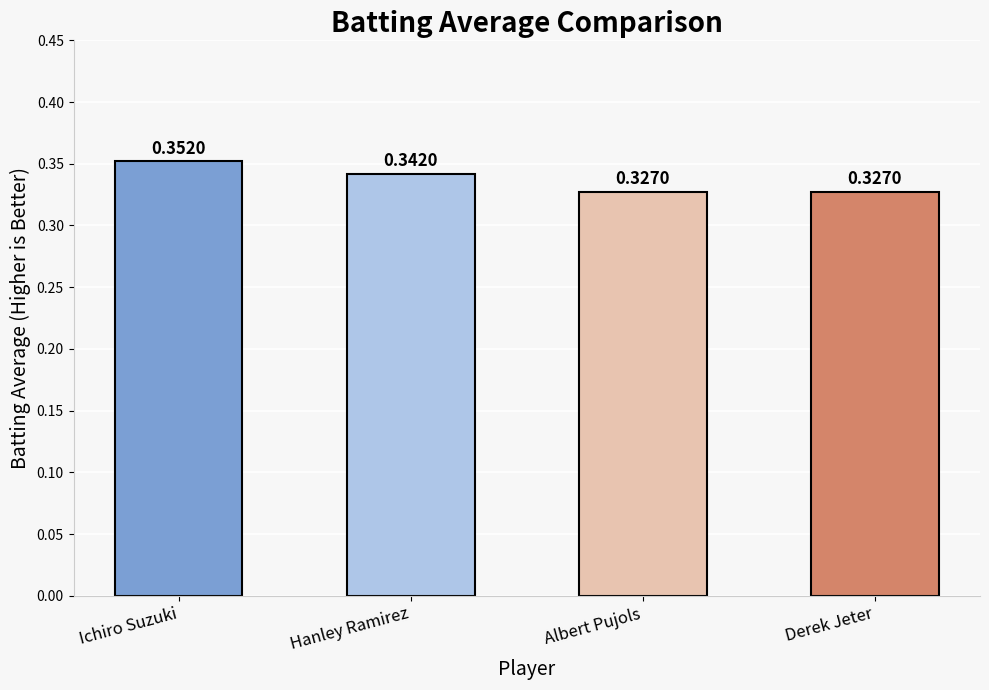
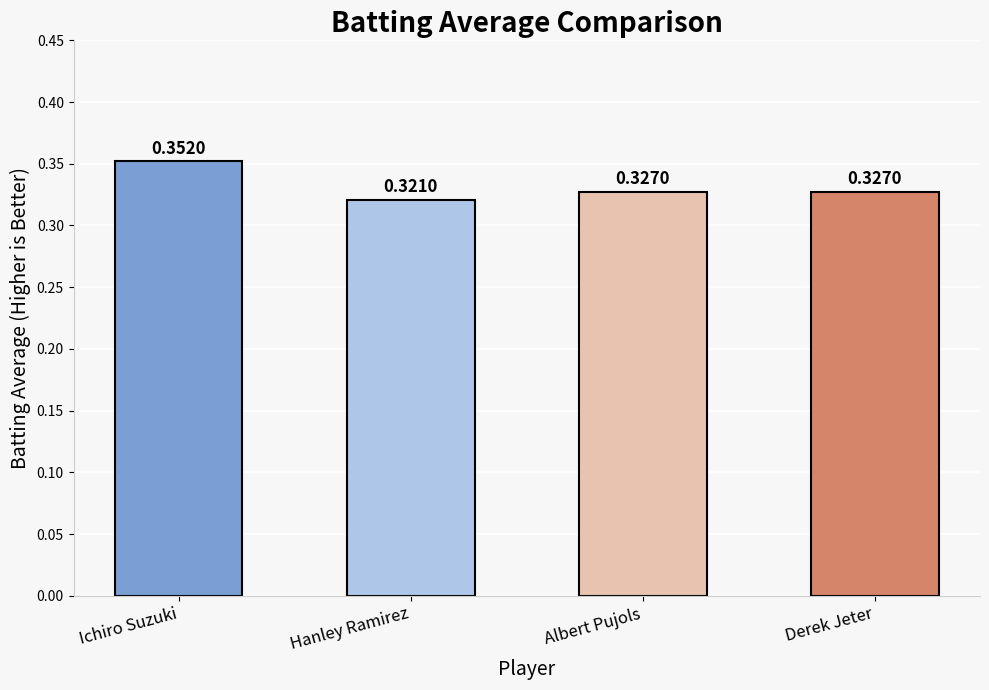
  {
    "Ichiro Suzuki": 0.3520,
-   "Hanley Ramirez": 0.3420,
+   "Hanley Ramirez": 0.3210,
    "Albert Pujols": 0.3270,
    "Derek Jeter": 0.3270
  }
